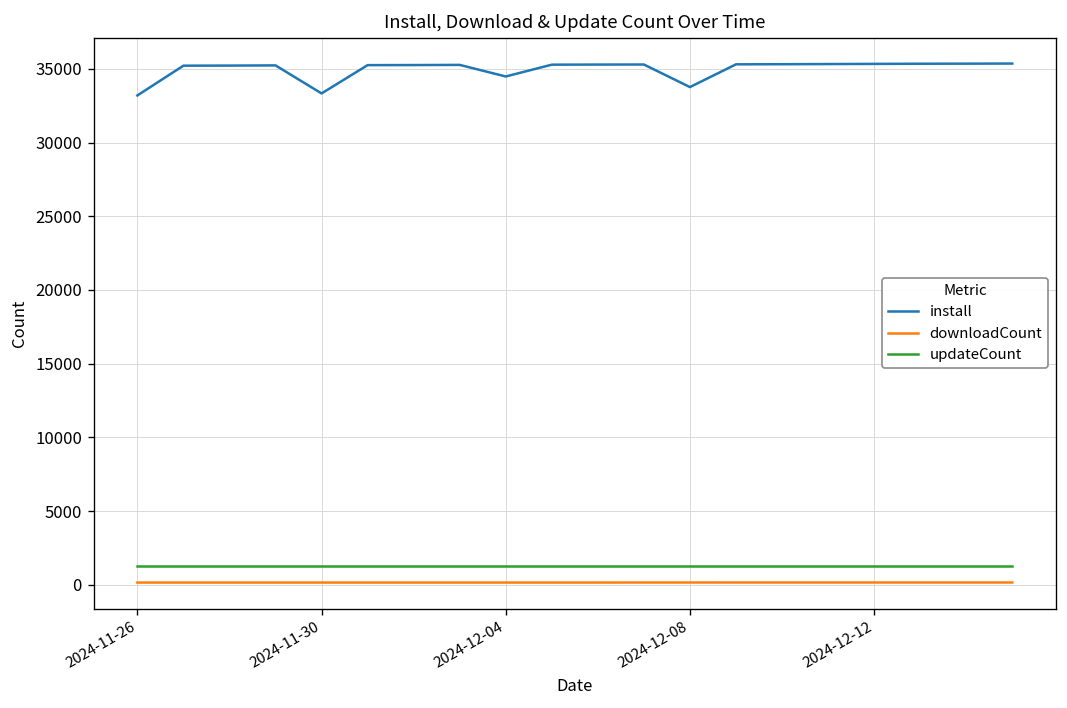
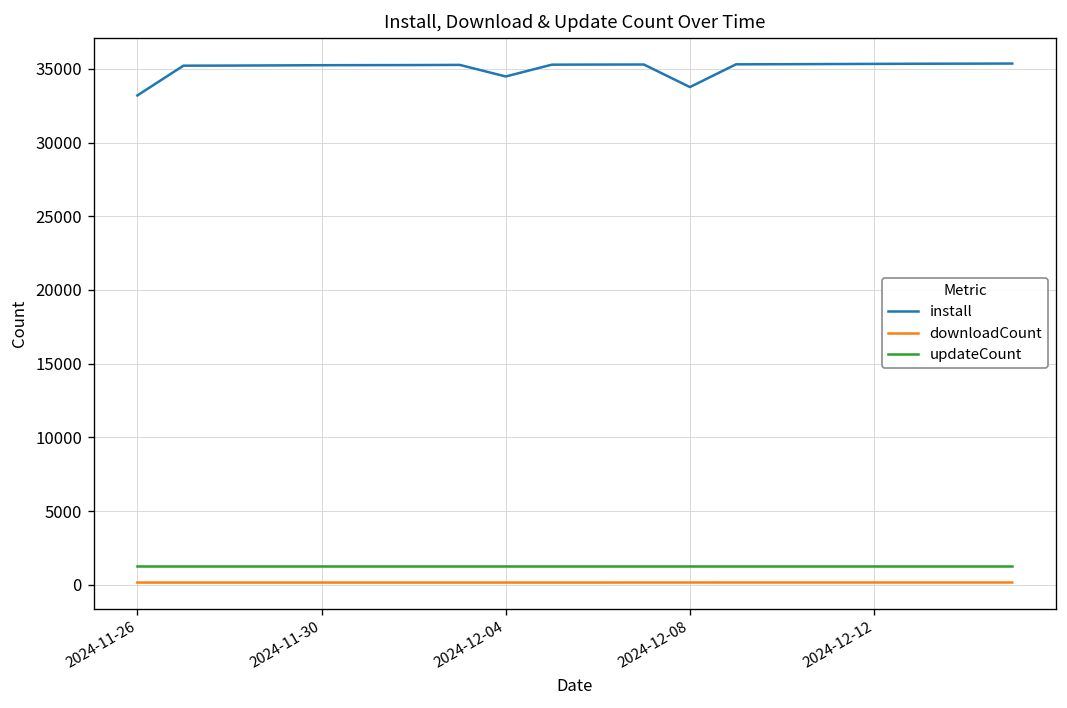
  {
    "install": {
      "2024-11-26": 33200,
-     "2024-11-30": 33300,
+     "2024-11-30": 35200,
      "2024-12-04": 34500,
      "2024-12-08": 33800,
      "2024-12-12": 35300
    },
    "downloadCount": {
      "2024-11-26": 200,
      "2024-11-30": 200,
      "2024-12-04": 200,
      "2024-12-08": 200,
      "2024-12-12": 200
    },
    "updateCount": {
      "2024-11-26": 1300,
      "2024-11-30": 1300,
      "2024-12-04": 1300,
      "2024-12-08": 1300,
      "2024-12-12": 1300
    }
  }
